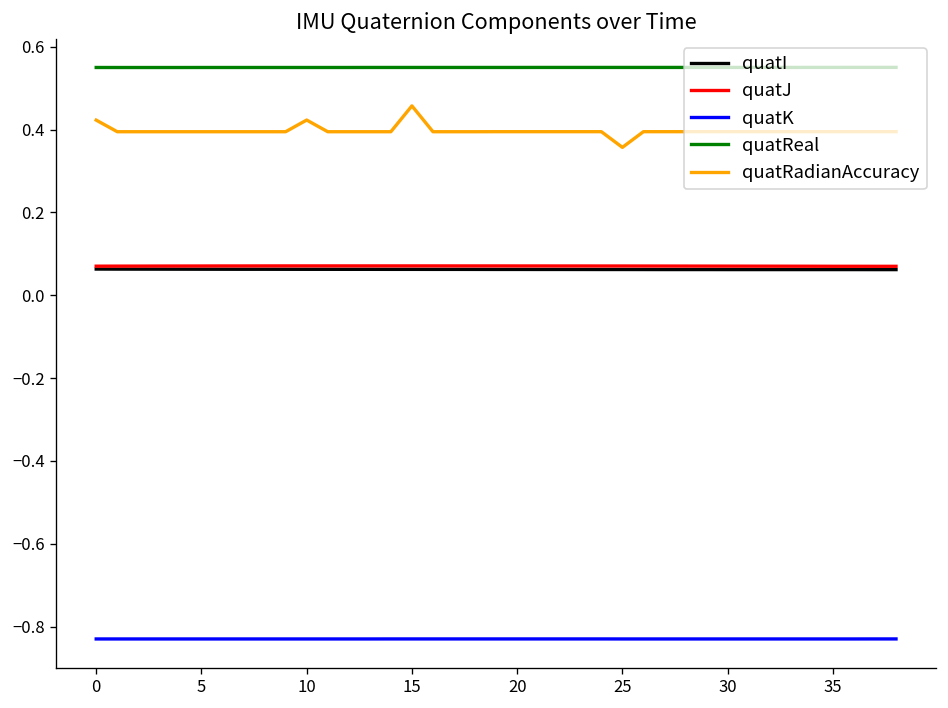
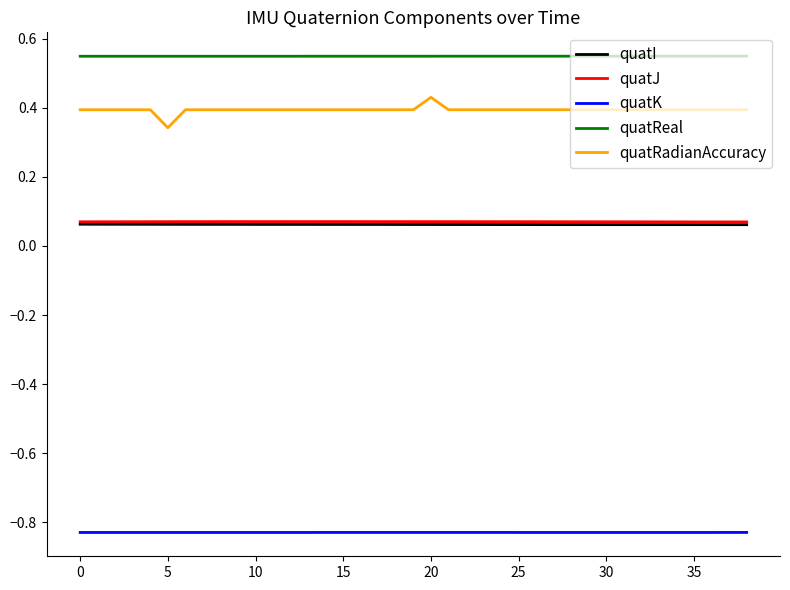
  {
    "quatI": {
      "5": 0.06,
      "10": 0.06,
      "15": 0.06,
      "20": 0.06,
      "25": 0.06,
      "30": 0.06,
      "35": 0.06
    },
    "quatJ": {
      "5": 0.07,
      "10": 0.07,
      "15": 0.07,
      "20": 0.07,
      "25": 0.07,
      "30": 0.07,
      "35": 0.07
    },
    "quatK": {
      "0": -0.83,
      "5": -0.83,
      "10": -0.83,
      "15": -0.83,
      "20": -0.83,
      "25": -0.83,
      "30": -0.83,
      "35": -0.83
    },
    "quatReal": {
      "0": 0.55,
      "5": 0.55,
      "10": 0.55,
      "15": 0.55,
      "20": 0.55,
      "25": 0.55
    },
    "quatRadianAccuracy": {
-     "0": 0.42,
-     "5": 0.39,
-     "10": 0.42,
-     "15": 0.46,
-     "20": 0.39,
-     "25": 0.36
+     "0": 0.39,
+     "5": 0.34,
+     "10": 0.39,
+     "15": 0.39,
+     "20": 0.43,
+     "25": 0.39
    }
  }
